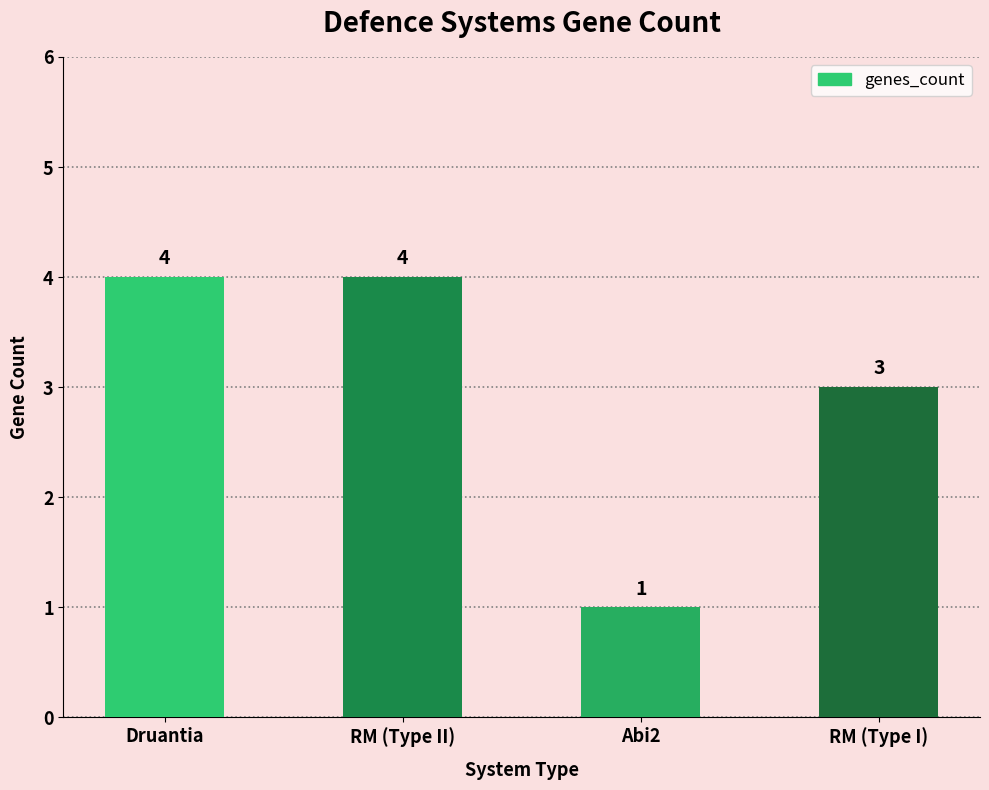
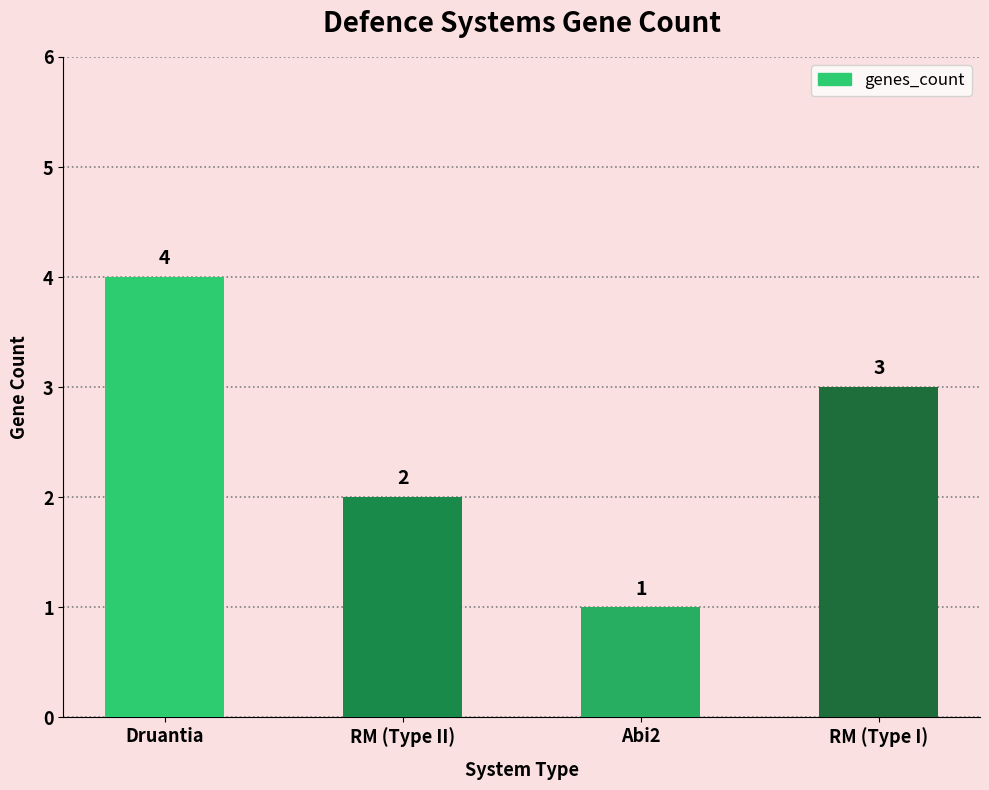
  {
    "Druantia": 4,
-   "RM (Type II)": 4,
+   "RM (Type II)": 2,
    "Abi2": 1,
    "RM (Type I)": 3
  }
